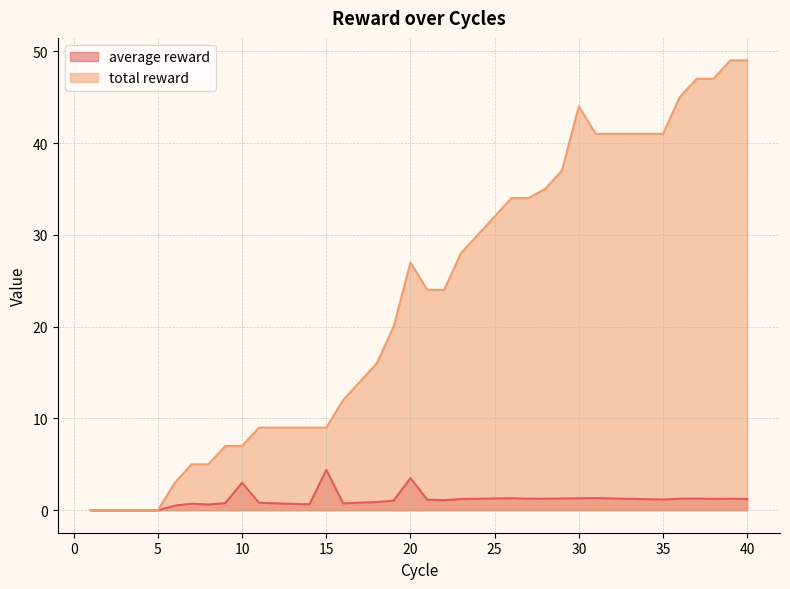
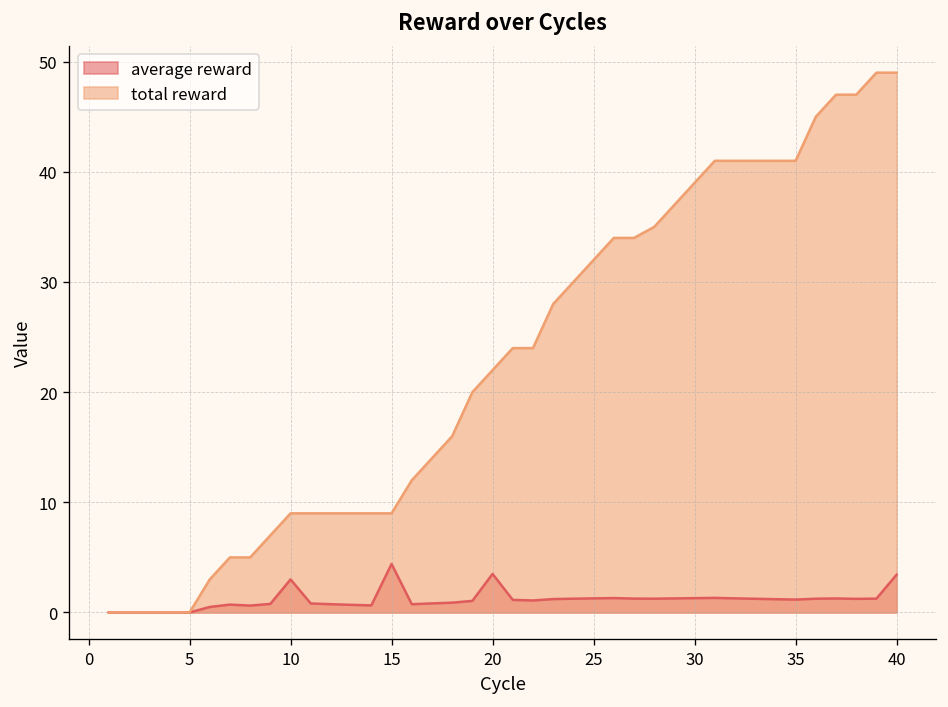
  {
    "average reward": {
      "10": 3,
      "15": 4,
      "20": 4,
      "25": 1,
      "30": 1,
      "35": 1,
-     "40": 1
+     "40": 3
    },
    "total reward": {
-     "10": 7,
+     "10": 9,
      "15": 9,
-     "20": 27,
+     "20": 22,
      "25": 32,
-     "30": 44,
+     "30": 39,
      "35": 41,
      "40": 49
    }
  }
